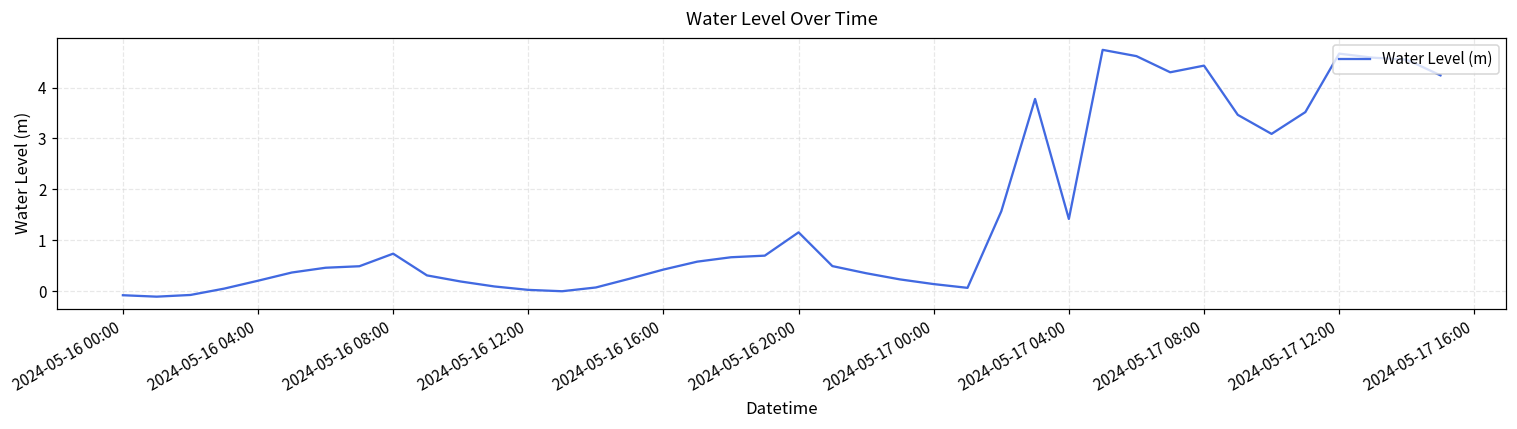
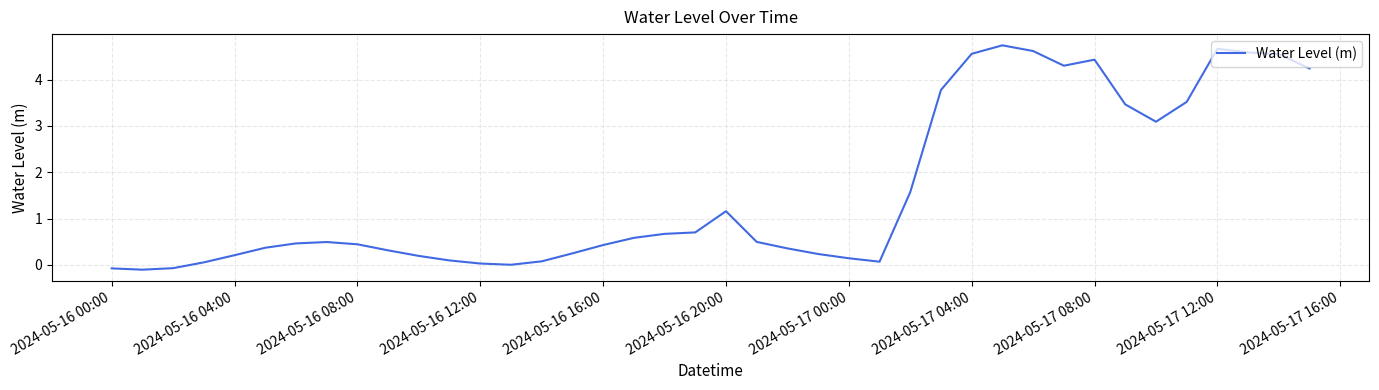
  {
    "2024-05-16 00:00": -0.1,
    "2024-05-16 04:00": 0.2,
-   "2024-05-16 08:00": 0.7,
+   "2024-05-16 08:00": 0.4,
    "2024-05-16 12:00": 0.0,
    "2024-05-16 16:00": 0.4,
    "2024-05-16 20:00": 1.2,
    "2024-05-17 00:00": 0.1,
-   "2024-05-17 04:00": 1.4,
+   "2024-05-17 04:00": 4.6,
    "2024-05-17 08:00": 4.4
  }
